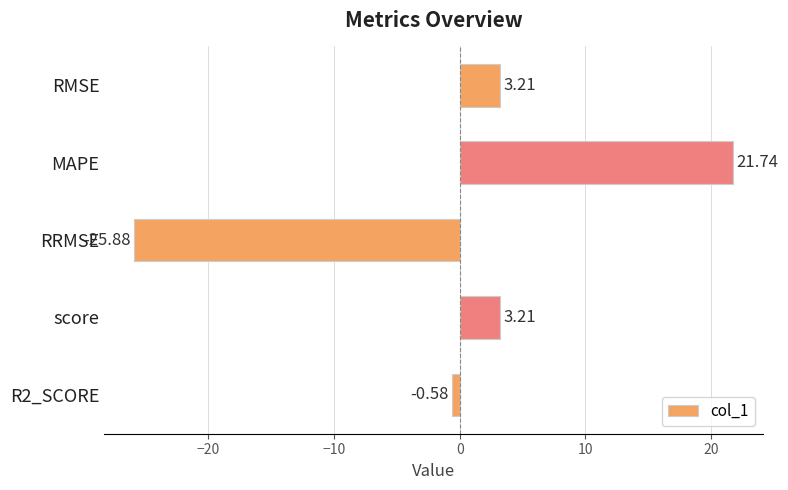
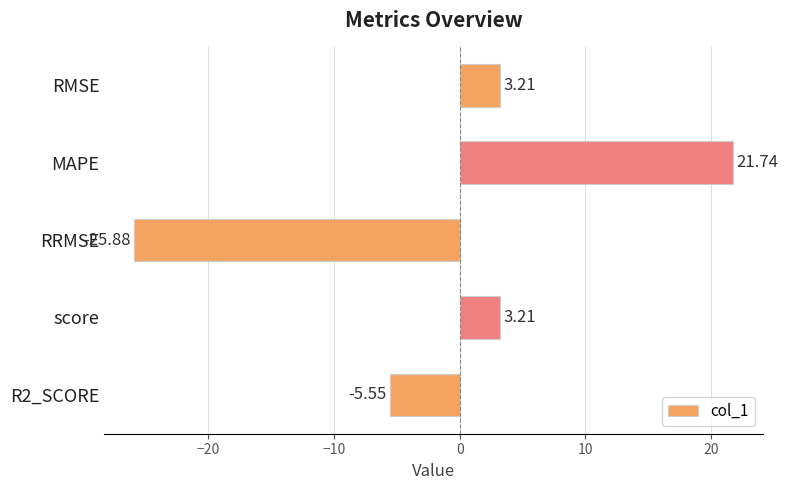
  {
    "RMSE": 3.21,
    "MAPE": 21.74,
    "RRMSE": -25.88,
    "score": 3.21,
-   "R2_SCORE": -0.58
+   "R2_SCORE": -5.55
  }
